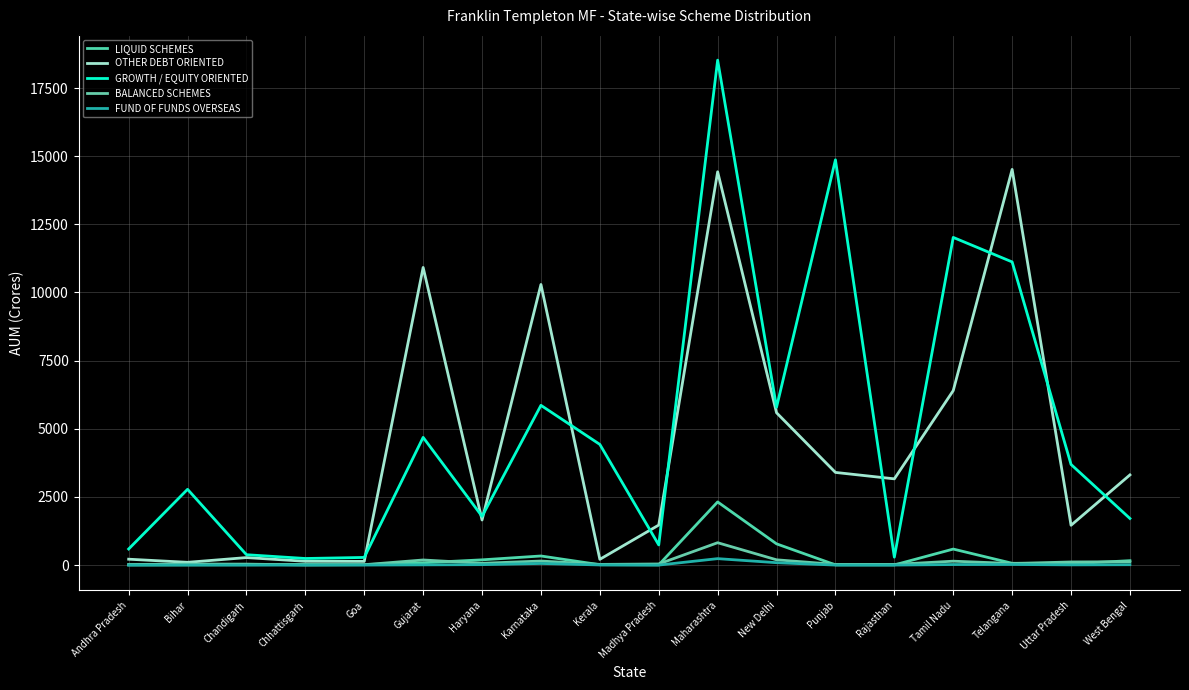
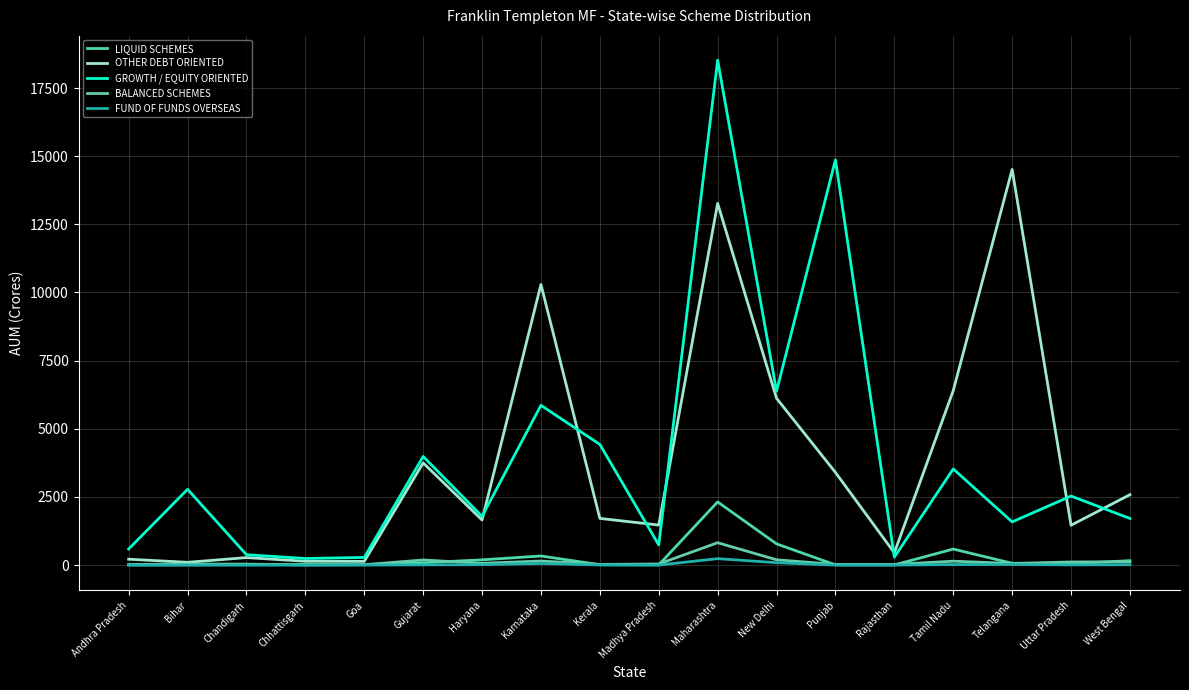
  {
    "OTHER DEBT ORIENTED": {
      "Andhra Pradesh": 200,
      "Chandigarh": 300,
      "Chhattisgarh": 100,
      "Goa": 100,
-     "Gujarat": 10900,
+     "Gujarat": 3800,
      "Haryana": 1700,
      "Karnataka": 10300,
-     "Kerala": 200,
+     "Kerala": 1700,
      "Madhya Pradesh": 1500,
-     "Maharashtra": 14400,
-     "New Delhi": 5600,
+     "Maharashtra": 13300,
+     "New Delhi": 6100,
      "Punjab": 3400,
-     "Rajasthan": 3200,
+     "Rajasthan": 500,
      "Tamil Nadu": 6400,
      "Telangana": 14500,
      "Uttar Pradesh": 1500,
-     "West Bengal": 3300
+     "West Bengal": 2600
    },
    "GROWTH / EQUITY ORIENTED": {
      "Andhra Pradesh": 600,
      "Bihar": 2800,
      "Chandigarh": 400,
      "Chhattisgarh": 200,
      "Goa": 300,
-     "Gujarat": 4700,
+     "Gujarat": 4000,
      "Haryana": 1800,
      "Karnataka": 5900,
      "Kerala": 4400,
      "Madhya Pradesh": 700,
      "Maharashtra": 18500,
-     "New Delhi": 5800,
+     "New Delhi": 6400,
      "Punjab": 14900,
      "Rajasthan": 300,
-     "Tamil Nadu": 12000,
-     "Telangana": 11100,
-     "Uttar Pradesh": 3700,
+     "Tamil Nadu": 3500,
+     "Telangana": 1600,
+     "Uttar Pradesh": 2500,
      "West Bengal": 1700
    }
  }
